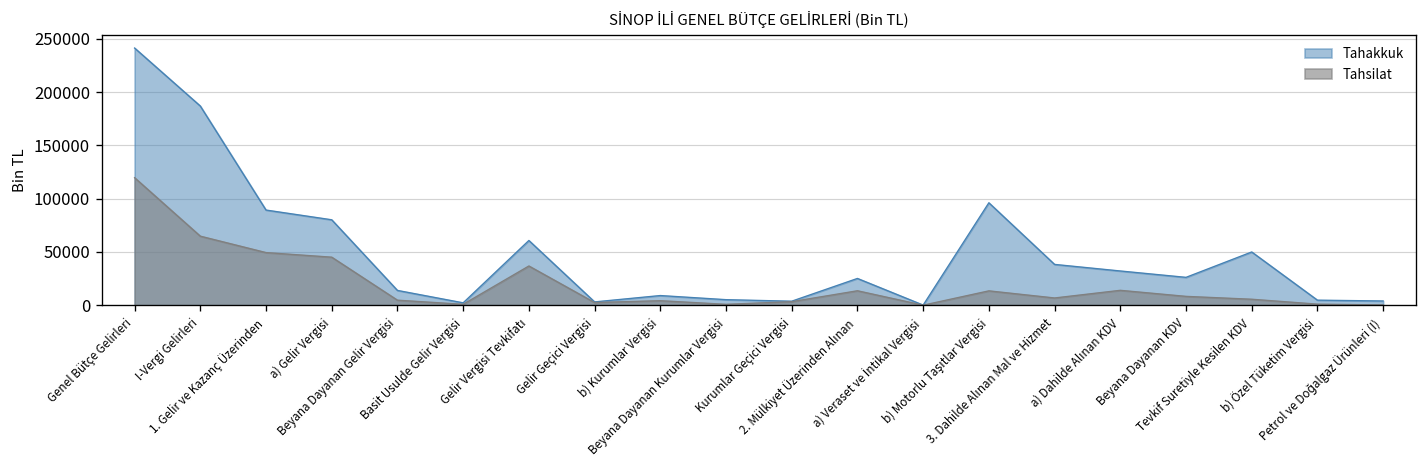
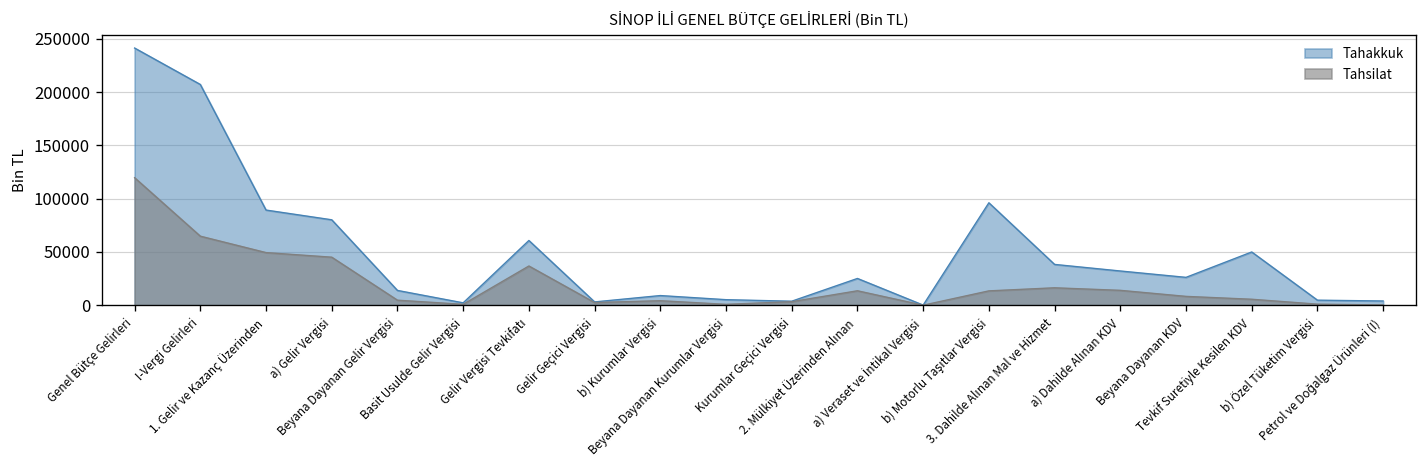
  {
    "Tahakkuk": {
      "Genel Bütçe Gelirleri": 240000,
-     "I-Vergi Gelirleri": 190000,
+     "I-Vergi Gelirleri": 210000,
      "1. Gelir ve Kazanç Üzerinden": 90000,
      "a) Gelir Vergisi": 80000,
      "Beyana Dayanan Gelir Vergisi": 10000,
      "Gelir Vergisi Tevkifatı": 60000,
      "b) Kurumlar Vergisi": 10000,
      "Beyana Dayanan Kurumlar Vergisi": 10000,
      "2. Mülkiyet Üzerinden Alınan": 30000,
      "b) Motorlu Taşıtlar Vergisi": 100000,
      "3. Dahilde Alınan Mal ve Hizmet": 40000,
      "a) Dahilde Alınan KDV": 30000,
      "Beyana Dayanan KDV": 30000,
      "Tevkif Suretiyle Kesilen KDV": 50000,
      "b) Özel Tüketim Vergisi": 0,
      "Petrol ve Doğalgaz Ürünleri (I)": 0
    },
    "Tahsilat": {
      "Genel Bütçe Gelirleri": 120000,
      "I-Vergi Gelirleri": 60000,
      "1. Gelir ve Kazanç Üzerinden": 50000,
      "a) Gelir Vergisi": 50000,
      "Beyana Dayanan Gelir Vergisi": 0,
      "Gelir Vergisi Tevkifatı": 40000,
      "b) Kurumlar Vergisi": 0,
      "Beyana Dayanan Kurumlar Vergisi": 0,
      "2. Mülkiyet Üzerinden Alınan": 10000,
      "b) Motorlu Taşıtlar Vergisi": 10000,
-     "3. Dahilde Alınan Mal ve Hizmet": 10000,
+     "3. Dahilde Alınan Mal ve Hizmet": 20000,
      "a) Dahilde Alınan KDV": 10000,
      "Beyana Dayanan KDV": 10000,
      "Tevkif Suretiyle Kesilen KDV": 10000,
      "b) Özel Tüketim Vergisi": 0,
      "Petrol ve Doğalgaz Ürünleri (I)": 0
    }
  }
